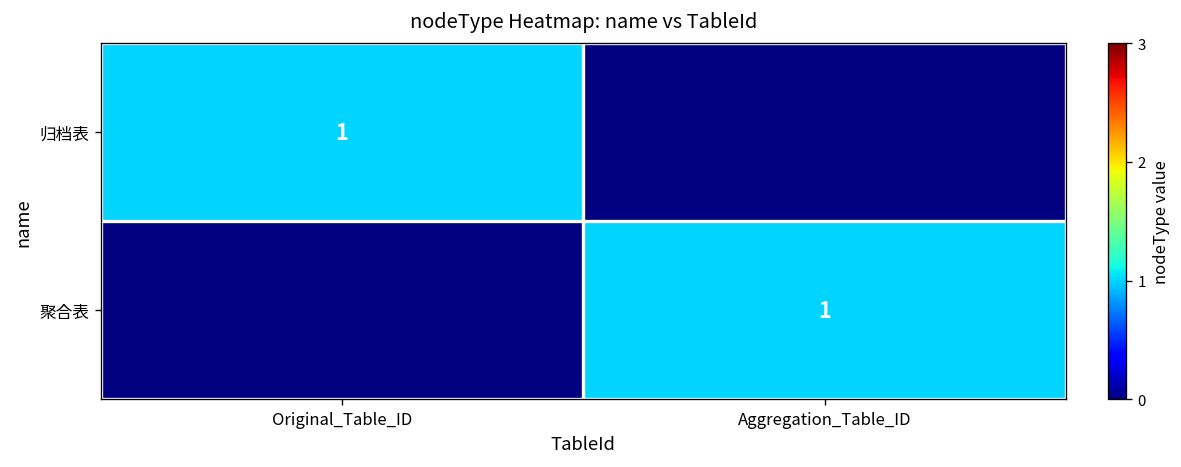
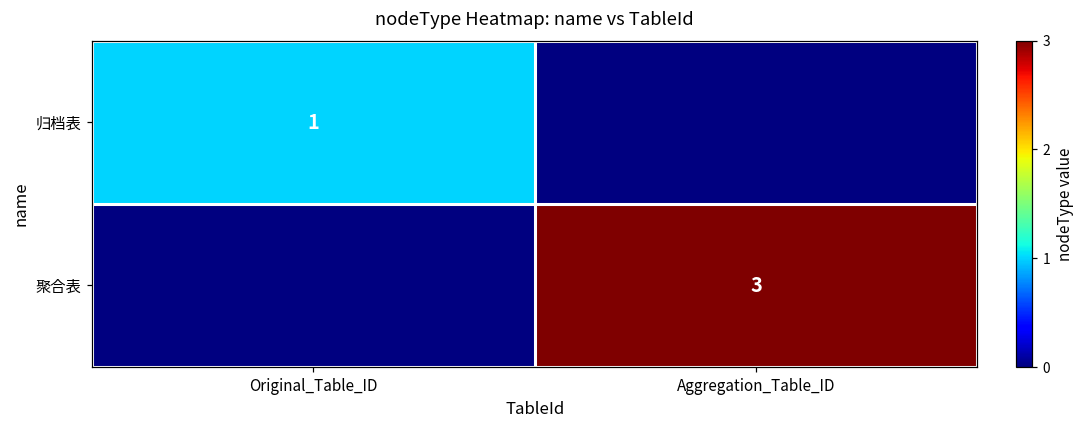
  {
    "归档表": {
      "Original_Table_ID": 1
    },
    "聚合表": {
-     "Aggregation_Table_ID": 1
+     "Aggregation_Table_ID": 3
    }
  }
